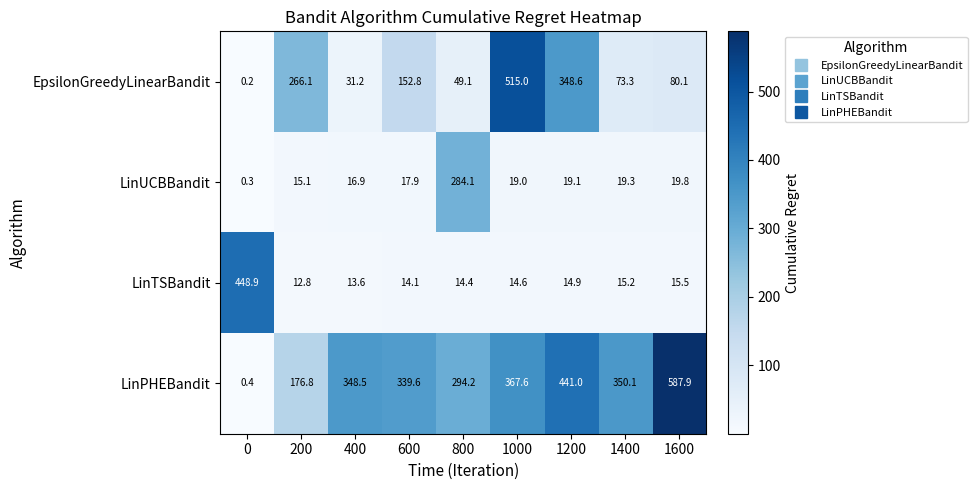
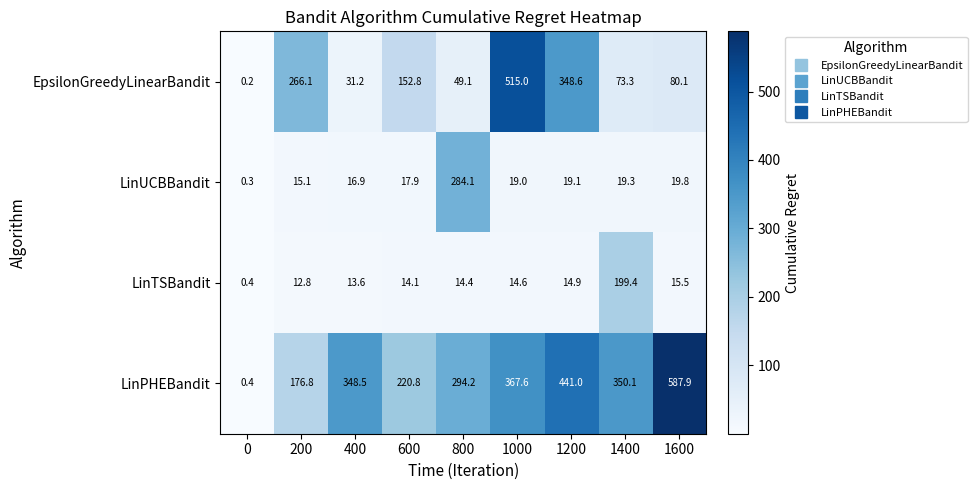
  {
    "EpsilonGreedyLinearBandit": {
      "0": 0.2,
      "200": 266.1,
      "400": 31.2,
      "600": 152.8,
      "800": 49.1,
      "1000": 515.0,
      "1200": 348.6,
      "1400": 73.3,
      "1600": 80.1
    },
    "LinUCBBandit": {
      "0": 0.3,
      "200": 15.1,
      "400": 16.9,
      "600": 17.9,
      "800": 284.1,
      "1000": 19.0,
      "1200": 19.1,
      "1400": 19.3,
      "1600": 19.8
    },
    "LinTSBandit": {
-     "0": 448.9,
+     "0": 0.4,
      "200": 12.8,
      "400": 13.6,
      "600": 14.1,
      "800": 14.4,
      "1000": 14.6,
      "1200": 14.9,
-     "1400": 15.2,
+     "1400": 199.4,
      "1600": 15.5
    },
    "LinPHEBandit": {
      "0": 0.4,
      "200": 176.8,
      "400": 348.5,
-     "600": 339.6,
+     "600": 220.8,
      "800": 294.2,
      "1000": 367.6,
      "1200": 441.0,
      "1400": 350.1,
      "1600": 587.9
    }
  }
